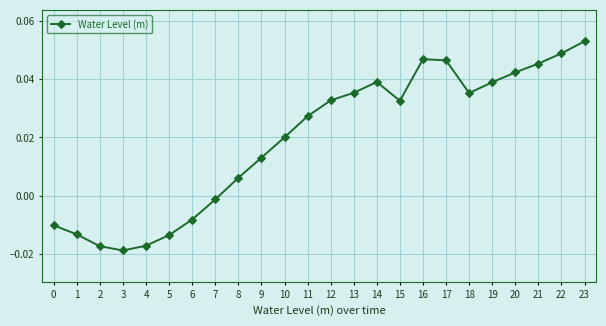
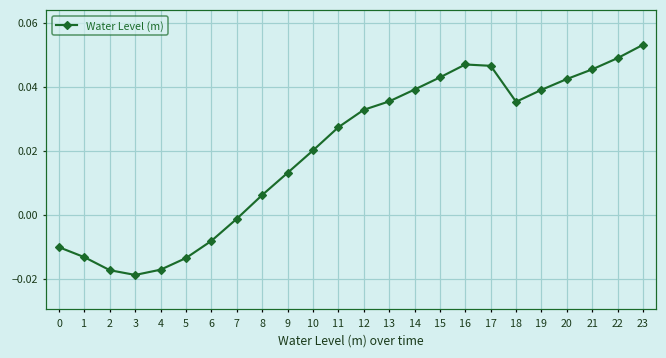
  {
    "0": -0.010,
    "1": -0.013,
    "2": -0.017,
    "3": -0.019,
    "4": -0.017,
    "5": -0.014,
    "6": -0.008,
    "7": -0.001,
    "8": 0.006,
    "9": 0.013,
    "10": 0.020,
    "11": 0.027,
    "12": 0.033,
    "13": 0.035,
    "14": 0.039,
-   "15": 0.033,
+   "15": 0.043,
    "16": 0.047,
    "17": 0.046,
    "18": 0.035,
    "19": 0.039,
    "20": 0.042,
    "21": 0.045,
    "22": 0.049,
    "23": 0.053
  }
